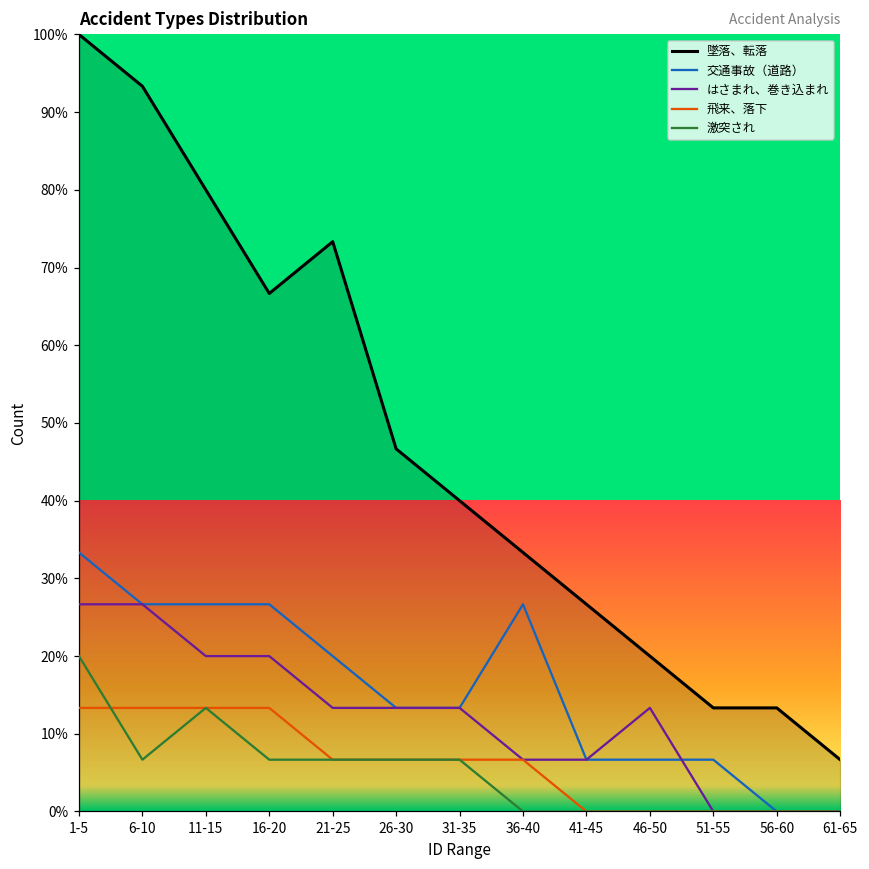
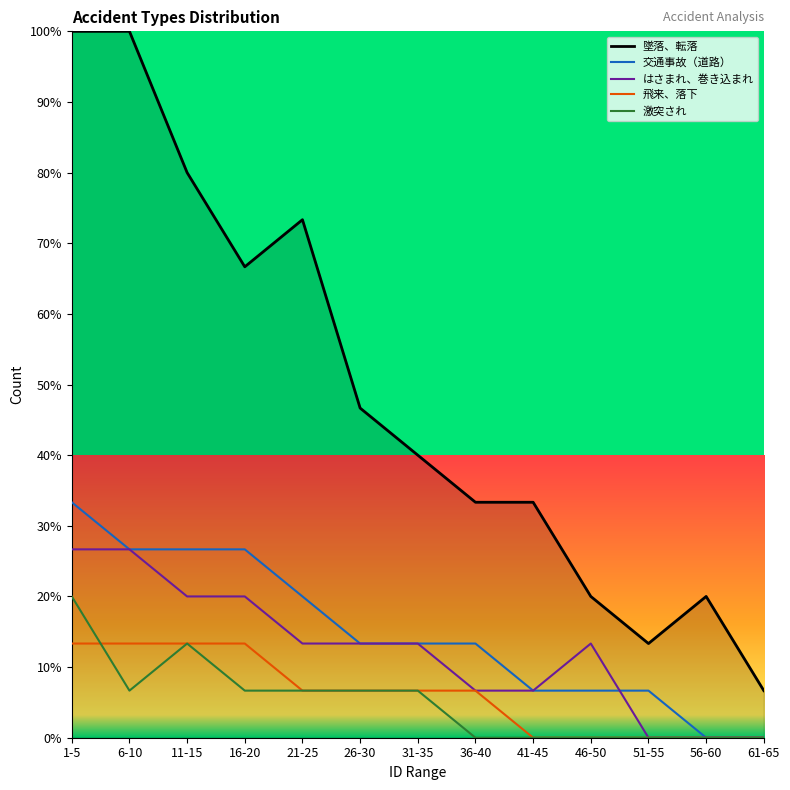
  {
    "墜落、転落": {
      "1-5": "100%",
-     "6-10": "93%",
+     "6-10": "100%",
      "11-15": "80%",
      "16-20": "67%",
      "21-25": "73%",
      "26-30": "47%",
      "31-35": "40%",
      "36-40": "33%",
-     "41-45": "27%",
+     "41-45": "33%",
      "46-50": "20%",
      "51-55": "13%",
-     "56-60": "13%",
+     "56-60": "20%",
      "61-65": "7%"
    },
    "交通事故（道路）": {
      "1-5": "33%",
      "11-15": "27%",
      "16-20": "27%",
      "21-25": "20%",
-     "36-40": "27%",
+     "36-40": "13%",
      "46-50": "7%",
      "51-55": "7%"
    },
    "はさまれ、巻き込まれ": {
      "1-5": "27%",
      "11-15": "20%",
      "16-20": "20%",
      "21-25": "13%",
      "46-50": "13%"
    },
    "飛来、落下": {
      "1-5": "13%",
      "6-10": "13%",
      "16-20": "13%"
    },
    "激突され": {
      "1-5": "20%",
      "6-10": "7%",
      "16-20": "7%",
      "36-40": "0%"
    }
  }
